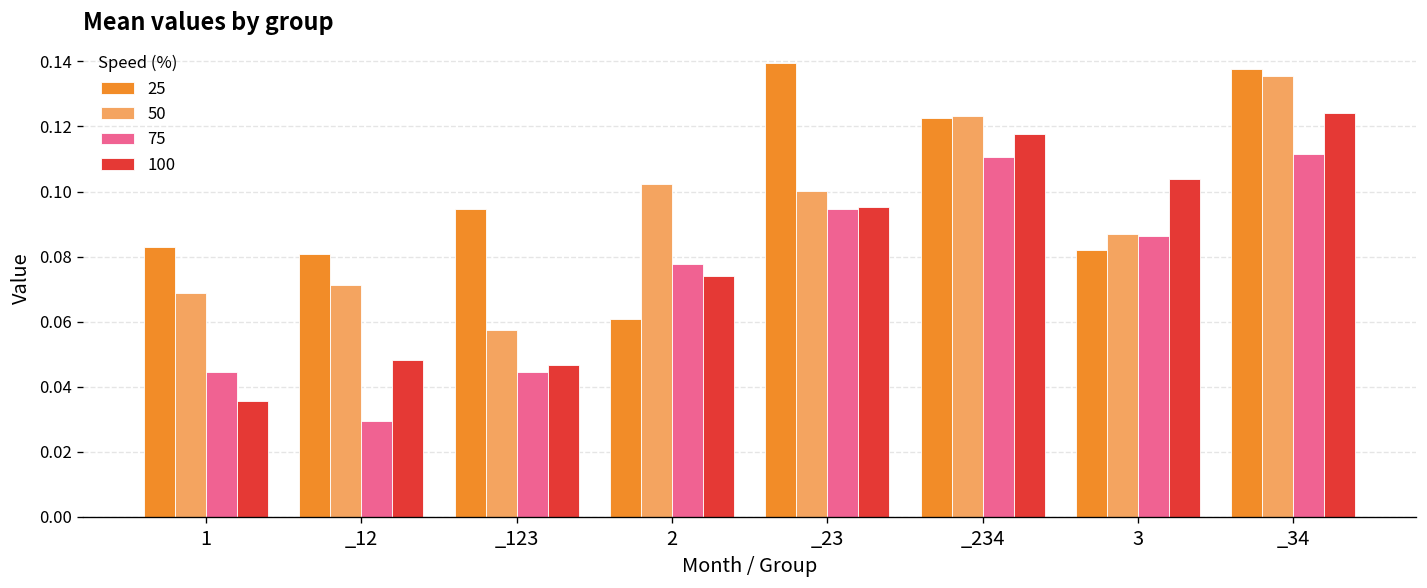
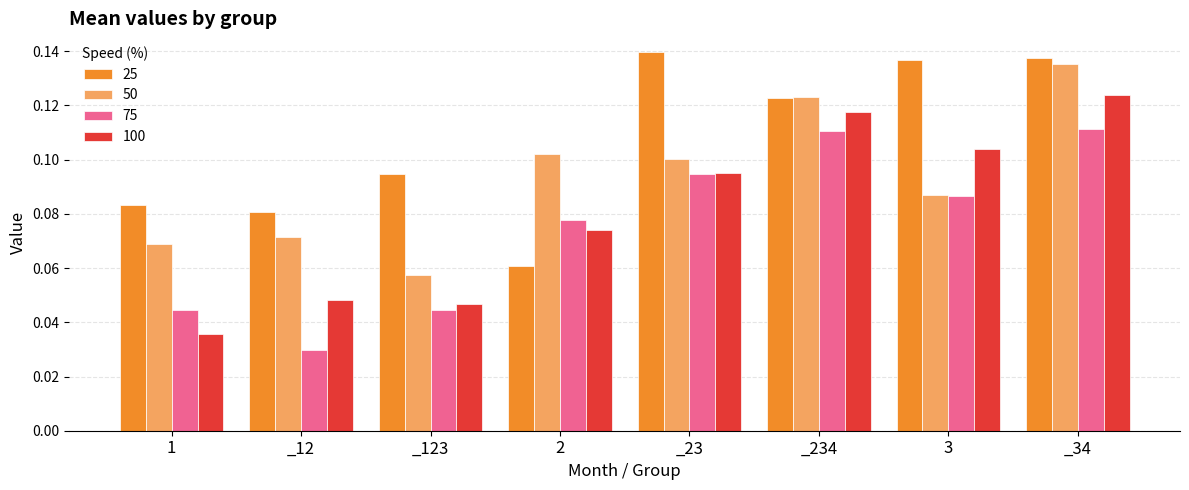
  {
    "25": {
      "1": 0.083,
      "_12": 0.081,
      "_123": 0.095,
      "2": 0.061,
      "_23": 0.140,
      "_234": 0.123,
-     "3": 0.082,
+     "3": 0.137,
      "_34": 0.138
    },
    "50": {
      "1": 0.069,
      "_12": 0.071,
      "_123": 0.057,
      "2": 0.102,
      "_23": 0.100,
      "_234": 0.123,
      "3": 0.087,
      "_34": 0.135
    },
    "75": {
      "1": 0.044,
      "_12": 0.030,
      "_123": 0.045,
      "2": 0.078,
      "_23": 0.095,
      "_234": 0.111,
      "3": 0.086,
      "_34": 0.111
    },
    "100": {
      "1": 0.036,
      "_12": 0.048,
      "_123": 0.047,
      "2": 0.074,
      "_23": 0.095,
      "_234": 0.118,
      "3": 0.104,
      "_34": 0.124
    }
  }
